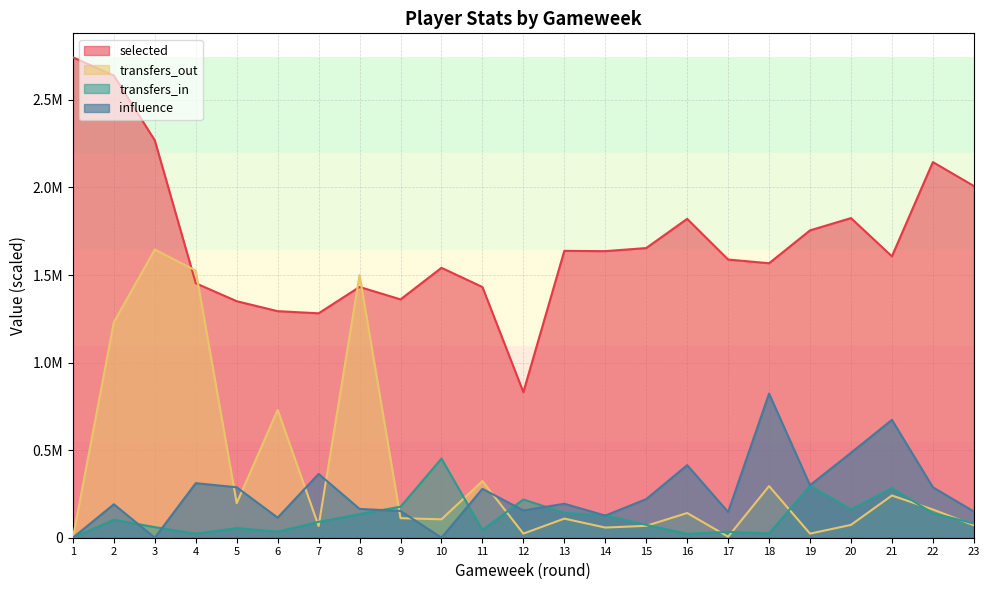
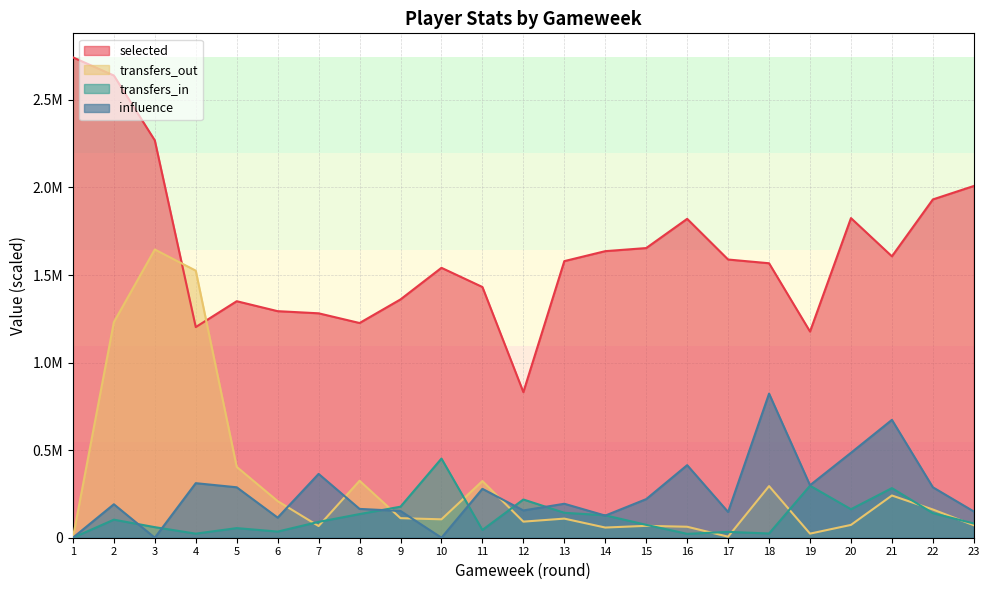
  {
    "selected": {
      "1": 2740000,
      "3": 2270000,
-     "4": 1450000,
+     "4": 1200000,
      "5": 1350000,
      "6": 1290000,
      "7": 1280000,
-     "8": 1430000,
+     "8": 1230000,
      "9": 1360000,
      "10": 1540000,
      "11": 1430000,
      "12": 830000,
-     "13": 1640000,
+     "13": 1580000,
      "14": 1640000,
      "15": 1650000,
      "16": 1820000,
      "17": 1590000,
      "18": 1570000,
-     "19": 1760000,
+     "19": 1180000,
      "20": 1830000,
      "21": 1610000,
-     "22": 2150000,
+     "22": 1930000,
      "23": 2010000
    },
    "transfers_out": {
      "2": 1230000,
      "3": 1650000,
      "4": 1530000,
-     "5": 200000,
-     "6": 730000,
+     "5": 400000,
+     "6": 210000,
      "7": 70000,
-     "8": 1500000,
+     "8": 330000,
      "9": 110000,
      "10": 110000,
      "11": 320000,
-     "12": 20000,
+     "12": 90000,
      "13": 110000,
      "14": 60000,
-     "16": 140000,
+     "16": 60000,
      "17": 10000,
      "18": 290000,
      "19": 20000,
      "20": 70000,
      "21": 240000,
      "22": 160000
    }
  }
